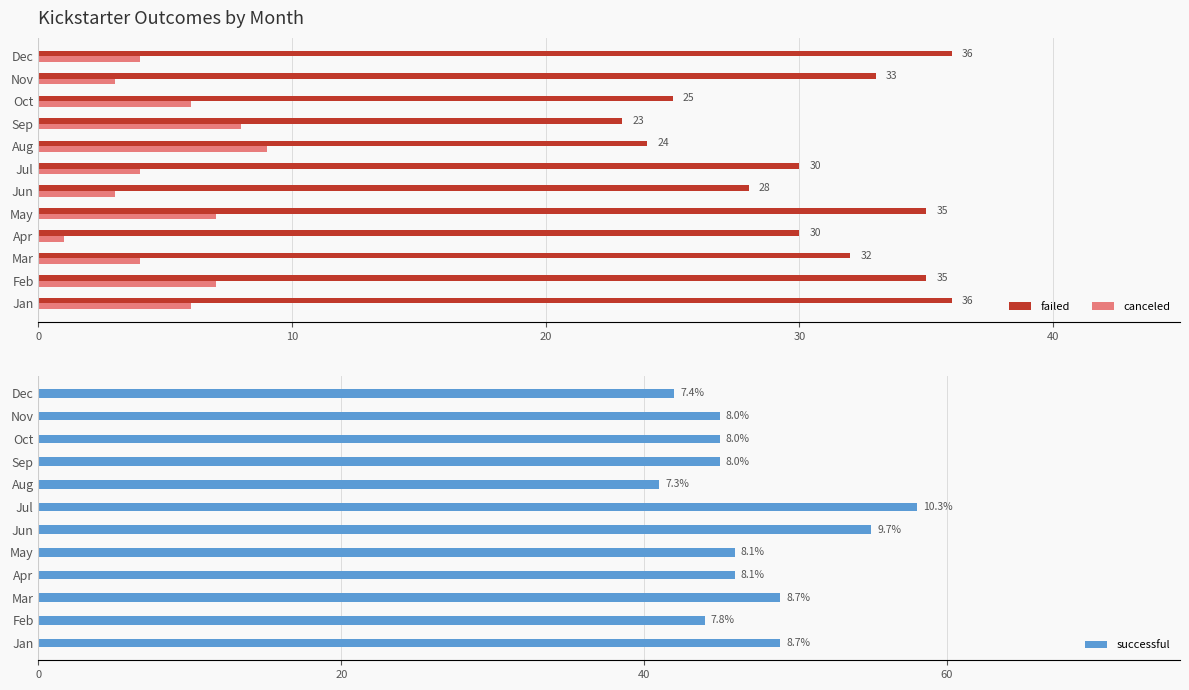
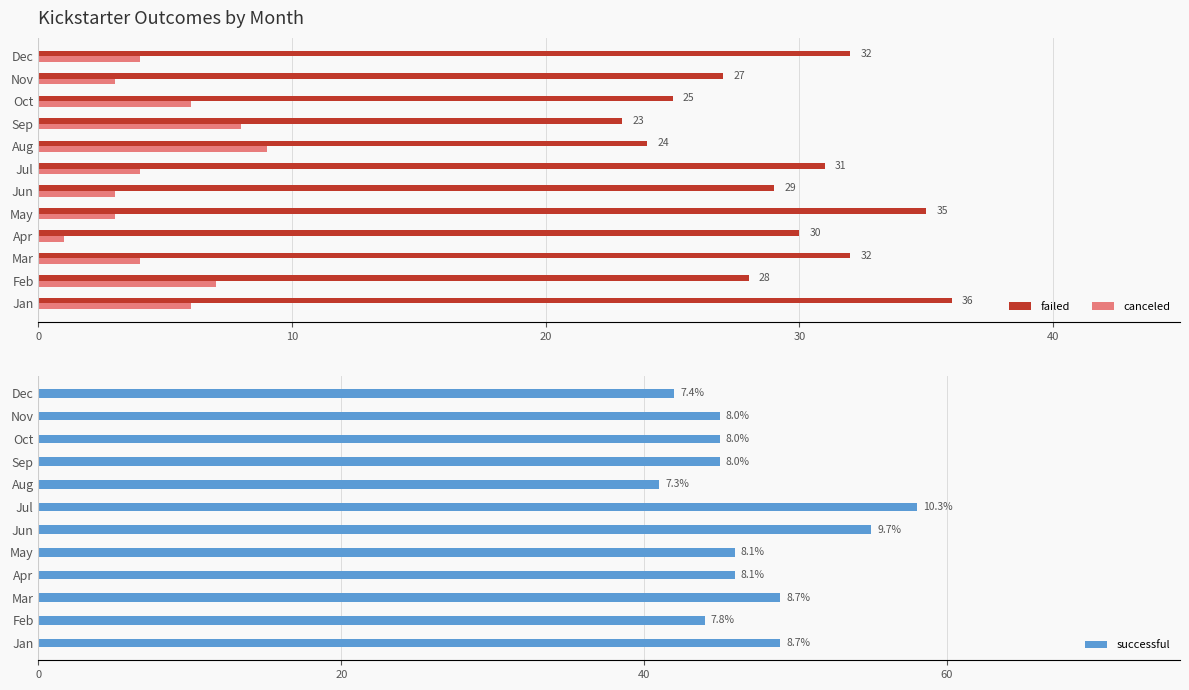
  {
    "Kickstarter Outcomes by Month": {
      "failed": {
-       "Dec": 36,
-       "Nov": 33,
+       "Dec": 32,
+       "Nov": 27,
        "Oct": 25,
        "Sep": 23,
        "Aug": 24,
-       "Jul": 30,
-       "Jun": 28,
+       "Jul": 31,
+       "Jun": 29,
        "May": 35,
        "Apr": 30,
        "Mar": 32,
-       "Feb": 35,
+       "Feb": 28,
        "Jan": 36
      },
      "canceled": {
        "Dec": 4,
        "Nov": 3,
        "Oct": 6,
        "Sep": 8,
        "Aug": 9,
        "Jul": 4,
        "Jun": 3,
-       "May": 7,
+       "May": 3,
        "Apr": 1,
        "Mar": 4,
        "Feb": 7,
        "Jan": 6
      }
    }
  }
